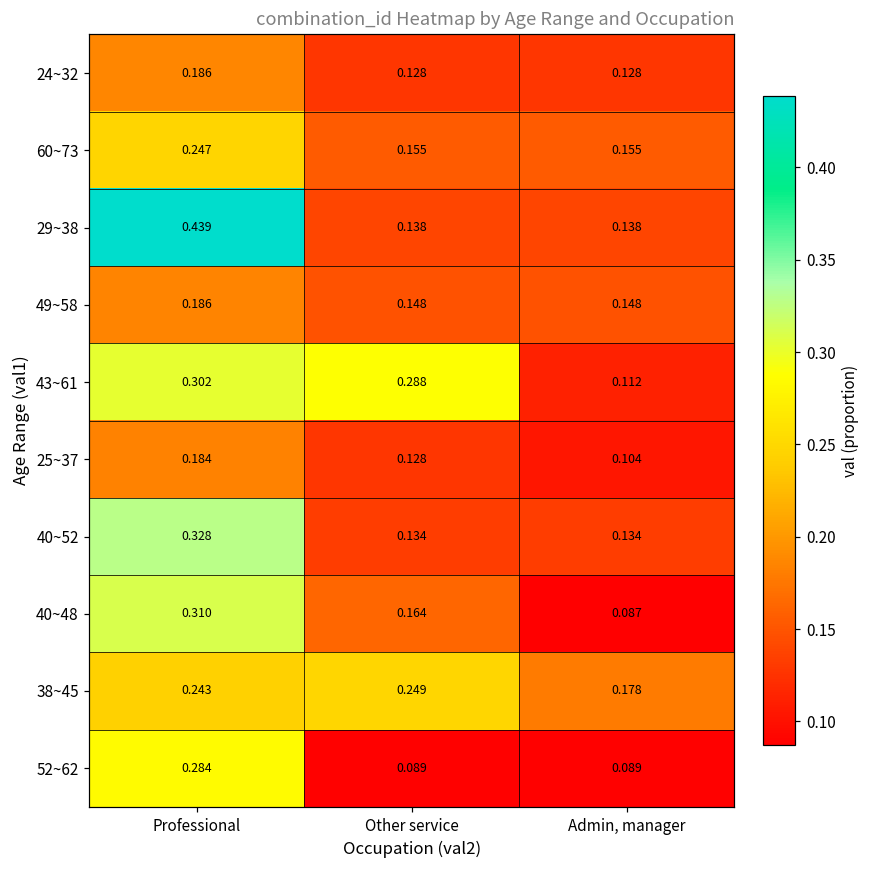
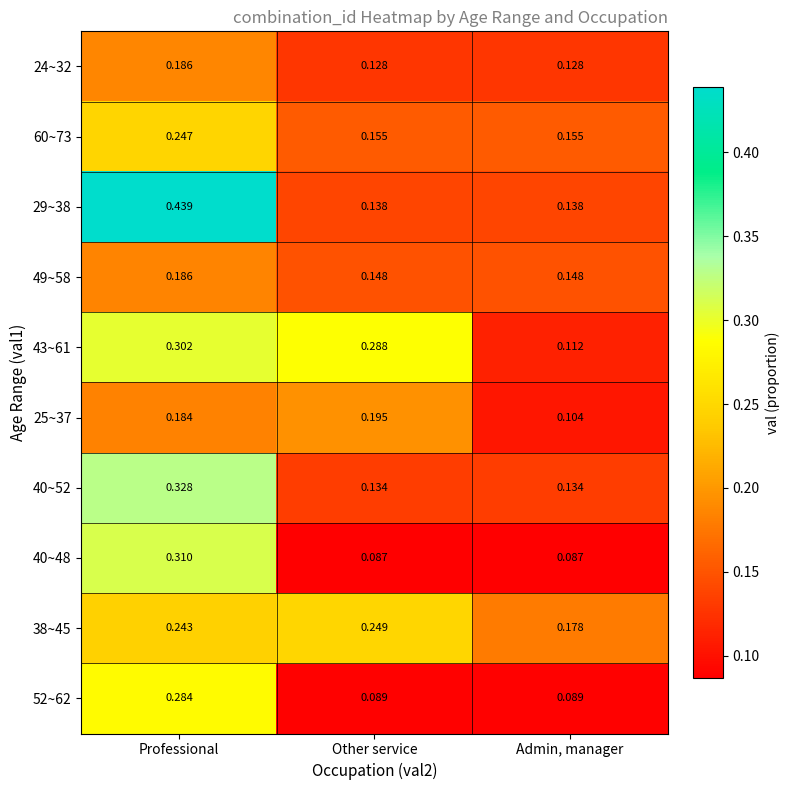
  {
    "24~32": {
      "Professional": 0.186,
      "Other service": 0.128,
      "Admin, manager": 0.128
    },
    "60~73": {
      "Professional": 0.247,
      "Other service": 0.155,
      "Admin, manager": 0.155
    },
    "29~38": {
      "Professional": 0.439,
      "Other service": 0.138,
      "Admin, manager": 0.138
    },
    "49~58": {
      "Professional": 0.186,
      "Other service": 0.148,
      "Admin, manager": 0.148
    },
    "43~61": {
      "Professional": 0.302,
      "Other service": 0.288,
      "Admin, manager": 0.112
    },
    "25~37": {
      "Professional": 0.184,
-     "Other service": 0.128,
+     "Other service": 0.195,
      "Admin, manager": 0.104
    },
    "40~52": {
      "Professional": 0.328,
      "Other service": 0.134,
      "Admin, manager": 0.134
    },
    "40~48": {
      "Professional": 0.310,
-     "Other service": 0.164,
+     "Other service": 0.087,
      "Admin, manager": 0.087
    },
    "38~45": {
      "Professional": 0.243,
      "Other service": 0.249,
      "Admin, manager": 0.178
    },
    "52~62": {
      "Professional": 0.284,
      "Other service": 0.089,
      "Admin, manager": 0.089
    }
  }
